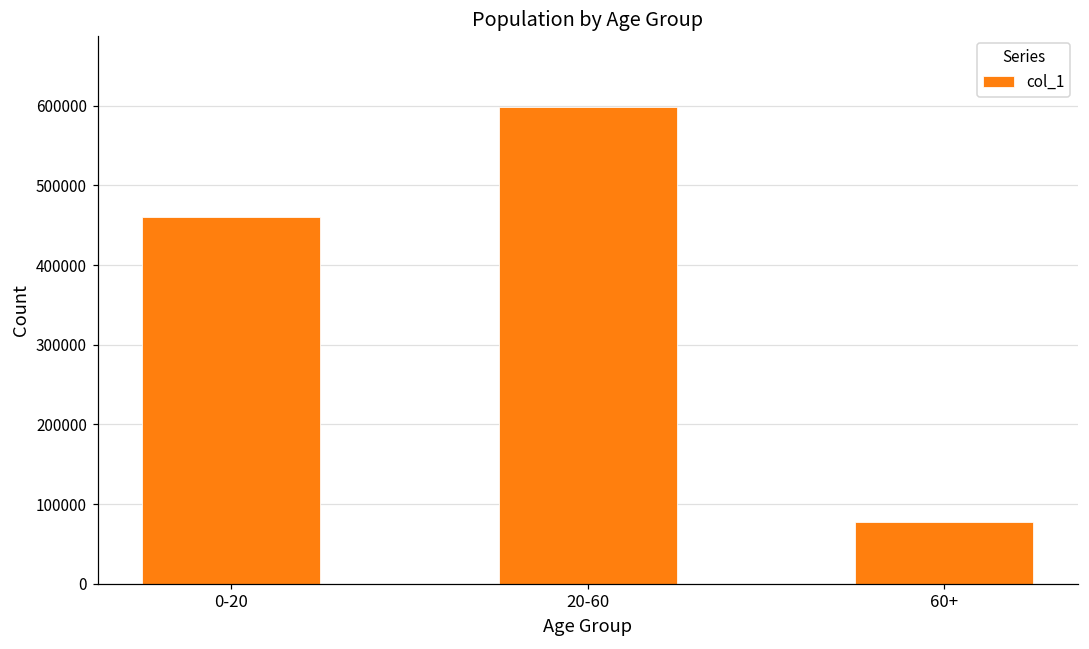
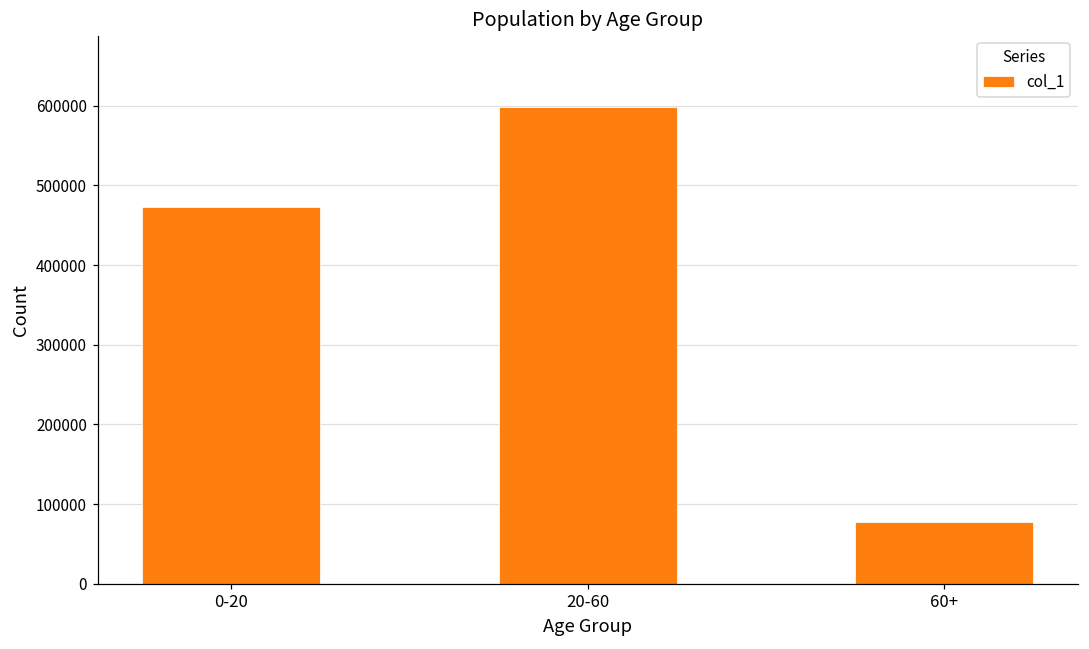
  {
-   "0-20": 460000,
+   "0-20": 470000,
    "20-60": 600000,
    "60+": 80000
  }
